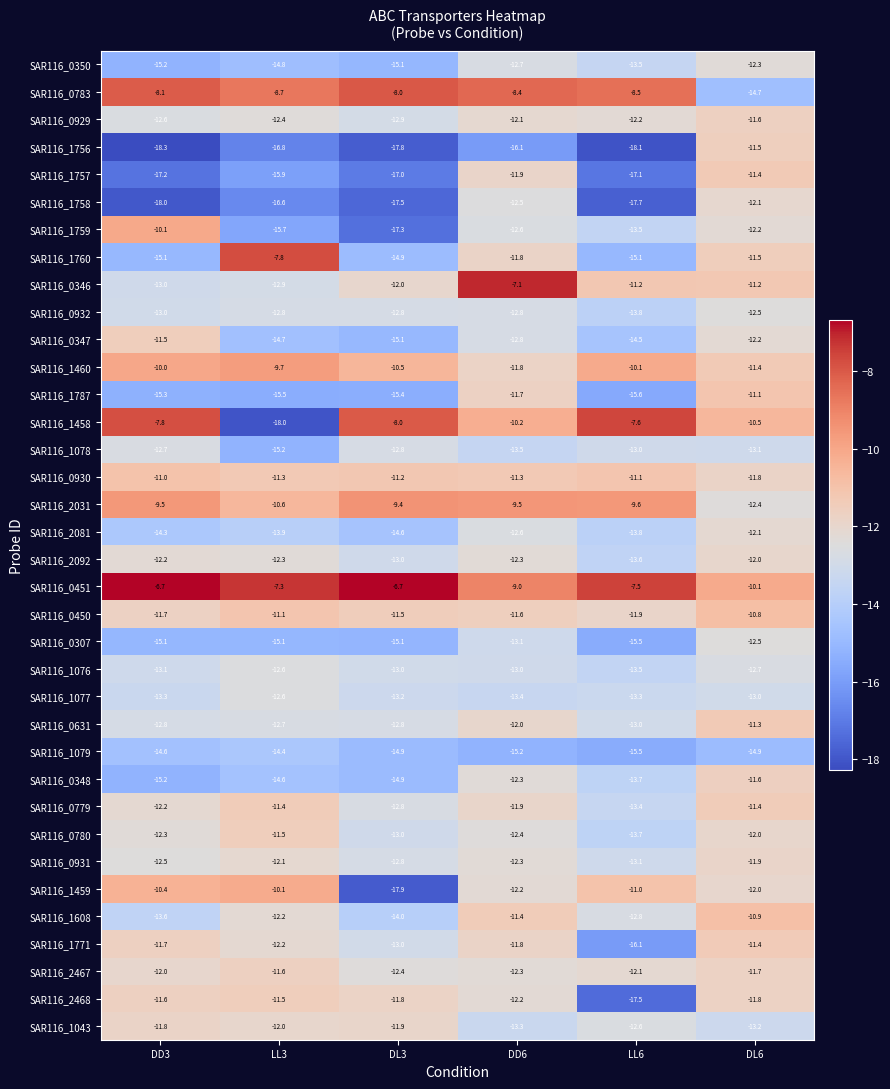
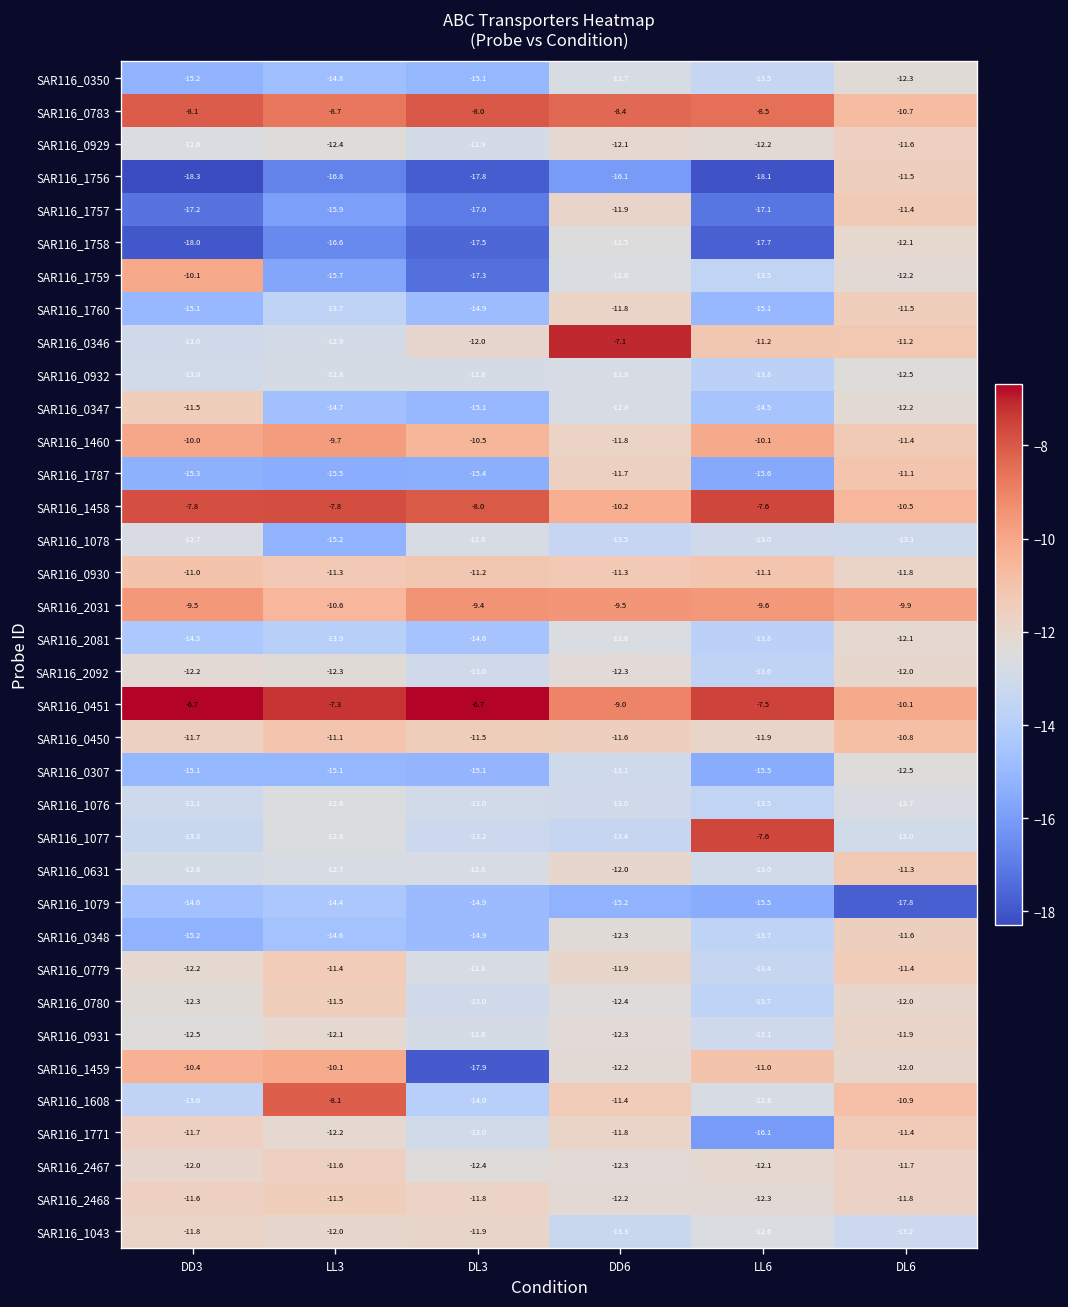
  {
    "SAR116_0350": {
      "DD3": -15.2,
      "LL3": -14.8,
      "DL3": -15.1,
      "LL6": -13.5,
      "DL6": -12.3
    },
    "SAR116_0783": {
      "DD3": -8.1,
      "LL3": -8.7,
      "DL3": -8.0,
      "DD6": -8.4,
      "LL6": -8.5,
-     "DL6": -14.7
+     "DL6": -10.7
    },
    "SAR116_0929": {
      "LL3": -12.4,
      "DD6": -12.1,
      "LL6": -12.2,
      "DL6": -11.6
    },
    "SAR116_1756": {
      "DD3": -18.3,
      "LL3": -16.8,
      "DL3": -17.8,
      "DD6": -16.1,
      "LL6": -18.1,
      "DL6": -11.5
    },
    "SAR116_1757": {
      "DD3": -17.2,
      "LL3": -15.9,
      "DL3": -17.0,
      "DD6": -11.9,
      "LL6": -17.1,
      "DL6": -11.4
    },
    "SAR116_1758": {
      "DD3": -18.0,
      "LL3": -16.6,
      "DL3": -17.5,
      "LL6": -17.7,
      "DL6": -12.1
    },
    "SAR116_1759": {
      "DD3": -10.1,
      "LL3": -15.7,
      "DL3": -17.3,
      "LL6": -13.5,
      "DL6": -12.2
    },
    "SAR116_1760": {
      "DD3": -15.1,
-     "LL3": -7.8,
+     "LL3": -13.7,
      "DL3": -14.9,
      "DD6": -11.8,
      "LL6": -15.1,
      "DL6": -11.5
    },
    "SAR116_0346": {
      "DL3": -12.0,
      "DD6": -7.1,
      "LL6": -11.2,
      "DL6": -11.2
    },
    "SAR116_0932": {
      "LL6": -13.8,
      "DL6": -12.5
    },
    "SAR116_0347": {
      "DD3": -11.5,
      "LL3": -14.7,
      "DL3": -15.1,
      "LL6": -14.5,
      "DL6": -12.2
    },
    "SAR116_1460": {
      "DD3": -10.0,
      "LL3": -9.7,
      "DL3": -10.5,
      "DD6": -11.8,
      "LL6": -10.1,
      "DL6": -11.4
    },
    "SAR116_1787": {
      "DD3": -15.3,
      "LL3": -15.5,
      "DL3": -15.4,
      "DD6": -11.7,
      "LL6": -15.6,
      "DL6": -11.1
    },
    "SAR116_1458": {
      "DD3": -7.8,
-     "LL3": -18.0,
+     "LL3": -7.8,
      "DL3": -8.0,
      "DD6": -10.2,
      "LL6": -7.6,
      "DL6": -10.5
    },
    "SAR116_1078": {
      "LL3": -15.2,
      "DD6": -13.5
    },
    "SAR116_0930": {
      "DD3": -11.0,
      "LL3": -11.3,
      "DL3": -11.2,
      "DD6": -11.3,
      "LL6": -11.1,
      "DL6": -11.8
    },
    "SAR116_2031": {
      "DD3": -9.5,
      "LL3": -10.6,
      "DL3": -9.4,
      "DD6": -9.5,
      "LL6": -9.6,
-     "DL6": -12.4
+     "DL6": -9.9
    },
    "SAR116_2081": {
      "DD3": -14.3,
      "LL3": -13.9,
      "DL3": -14.6,
      "LL6": -13.8,
      "DL6": -12.1
    },
    "SAR116_2092": {
      "DD3": -12.2,
      "LL3": -12.3,
      "DD6": -12.3,
      "LL6": -13.6,
      "DL6": -12.0
    },
    "SAR116_0451": {
      "DD3": -6.7,
      "LL3": -7.3,
      "DL3": -6.7,
      "DD6": -9.0,
      "LL6": -7.5,
      "DL6": -10.1
    },
    "SAR116_0450": {
      "DD3": -11.7,
      "LL3": -11.1,
      "DL3": -11.5,
      "DD6": -11.6,
      "LL6": -11.9,
      "DL6": -10.8
    },
    "SAR116_0307": {
      "DD3": -15.1,
      "LL3": -15.1,
      "DL3": -15.1,
      "LL6": -15.5,
      "DL6": -12.5
    },
    "SAR116_1076": {
      "LL6": -13.5
    },
    "SAR116_1077": {
      "DD3": -13.3,
      "DL3": -13.2,
      "DD6": -13.4,
-     "LL6": -13.3
+     "LL6": -7.6
    },
    "SAR116_0631": {
      "DD6": -12.0,
      "DL6": -11.3
    },
    "SAR116_1079": {
      "DD3": -14.6,
      "LL3": -14.4,
      "DL3": -14.9,
      "DD6": -15.2,
      "LL6": -15.5,
-     "DL6": -14.9
+     "DL6": -17.8
    },
    "SAR116_0348": {
      "DD3": -15.2,
      "LL3": -14.6,
      "DL3": -14.9,
      "DD6": -12.3,
      "LL6": -13.7,
      "DL6": -11.6
    },
    "SAR116_0779": {
      "DD3": -12.2,
      "LL3": -11.4,
      "DD6": -11.9,
      "LL6": -13.4,
      "DL6": -11.4
    },
    "SAR116_0780": {
      "DD3": -12.3,
      "LL3": -11.5,
      "DD6": -12.4,
      "LL6": -13.7,
      "DL6": -12.0
    },
    "SAR116_0931": {
      "DD3": -12.5,
      "LL3": -12.1,
      "DD6": -12.3,
      "DL6": -11.9
    },
    "SAR116_1459": {
      "DD3": -10.4,
      "LL3": -10.1,
      "DL3": -17.9,
      "DD6": -12.2,
      "LL6": -11.0,
      "DL6": -12.0
    },
    "SAR116_1608": {
      "DD3": -13.6,
-     "LL3": -12.2,
+     "LL3": -8.1,
      "DL3": -14.0,
      "DD6": -11.4,
      "DL6": -10.9
    },
    "SAR116_1771": {
      "DD3": -11.7,
      "LL3": -12.2,
      "DD6": -11.8,
      "LL6": -16.1,
      "DL6": -11.4
    },
    "SAR116_2467": {
      "DD3": -12.0,
      "LL3": -11.6,
      "DL3": -12.4,
      "DD6": -12.3,
      "LL6": -12.1,
      "DL6": -11.7
    },
    "SAR116_2468": {
      "DD3": -11.6,
      "LL3": -11.5,
      "DL3": -11.8,
      "DD6": -12.2,
-     "LL6": -17.5,
+     "LL6": -12.3,
      "DL6": -11.8
    },
    "SAR116_1043": {
      "DD3": -11.8,
      "LL3": -12.0,
      "DL3": -11.9,
      "DD6": -13.3,
      "DL6": -13.2
    }
  }
